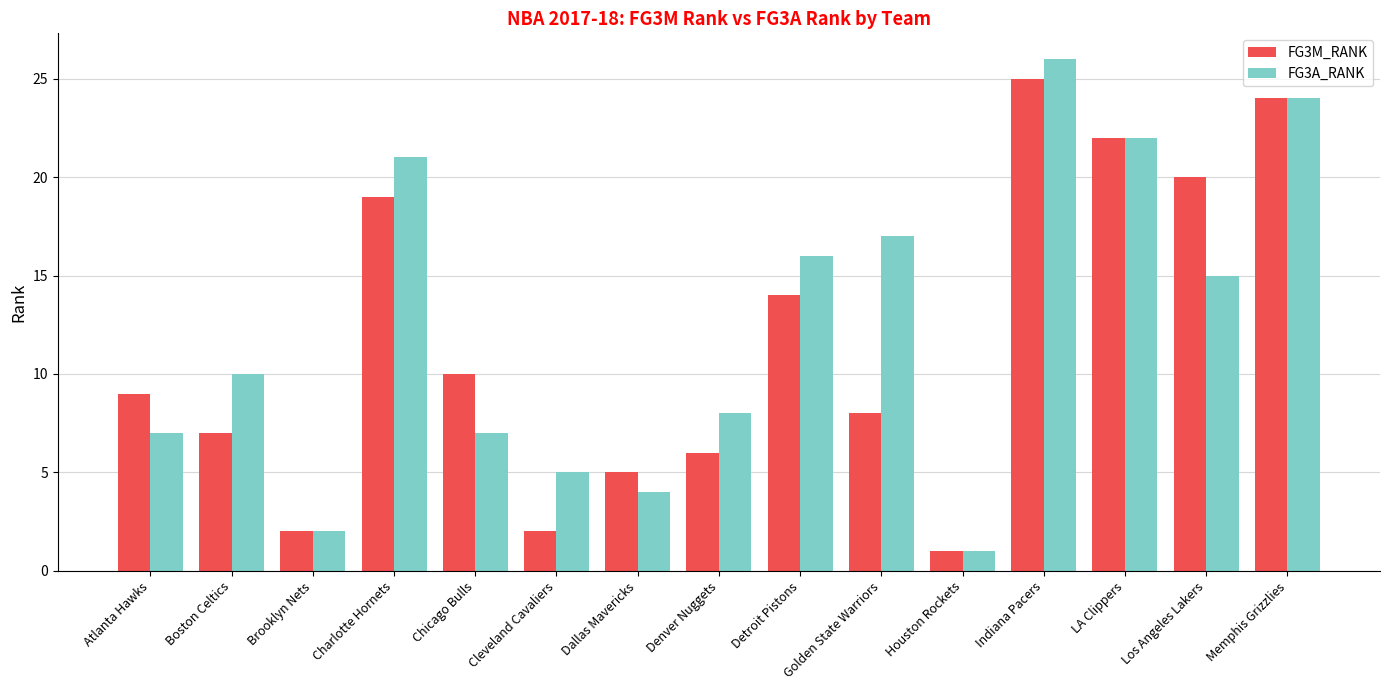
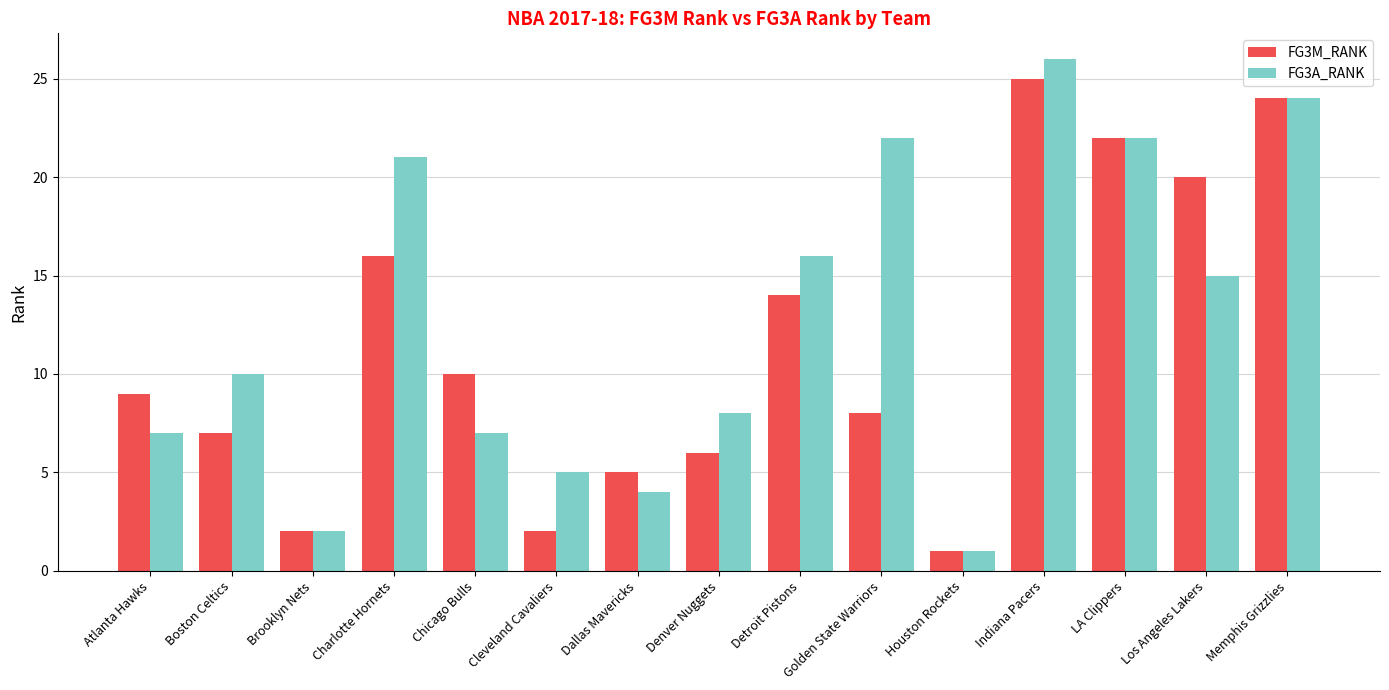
  {
    "FG3M_RANK": {
      "Atlanta Hawks": 9,
      "Boston Celtics": 7,
      "Brooklyn Nets": 2,
-     "Charlotte Hornets": 19,
+     "Charlotte Hornets": 16,
      "Chicago Bulls": 10,
      "Cleveland Cavaliers": 2,
      "Dallas Mavericks": 5,
      "Denver Nuggets": 6,
      "Detroit Pistons": 14,
      "Golden State Warriors": 8,
      "Houston Rockets": 1,
      "Indiana Pacers": 25,
      "LA Clippers": 22,
      "Los Angeles Lakers": 20,
      "Memphis Grizzlies": 24
    },
    "FG3A_RANK": {
      "Atlanta Hawks": 7,
      "Boston Celtics": 10,
      "Brooklyn Nets": 2,
      "Charlotte Hornets": 21,
      "Chicago Bulls": 7,
      "Cleveland Cavaliers": 5,
      "Dallas Mavericks": 4,
      "Denver Nuggets": 8,
      "Detroit Pistons": 16,
-     "Golden State Warriors": 17,
+     "Golden State Warriors": 22,
      "Houston Rockets": 1,
      "Indiana Pacers": 26,
      "LA Clippers": 22,
      "Los Angeles Lakers": 15,
      "Memphis Grizzlies": 24
    }
  }
